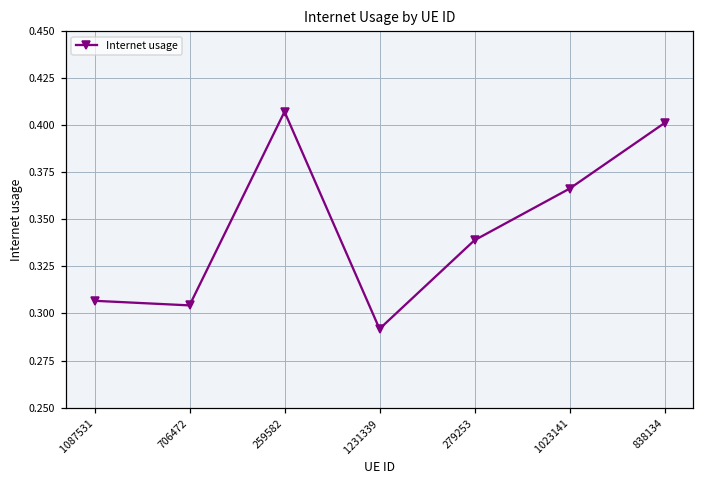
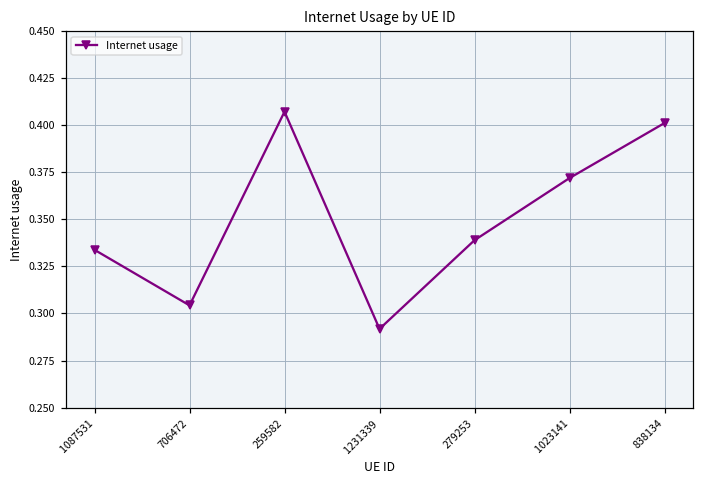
  {
-   "1087531": 0.307,
+   "1087531": 0.334,
    "706472": 0.304,
    "259582": 0.407,
    "1231339": 0.292,
    "279253": 0.339,
-   "1023141": 0.366,
+   "1023141": 0.372,
    "838134": 0.401
  }
